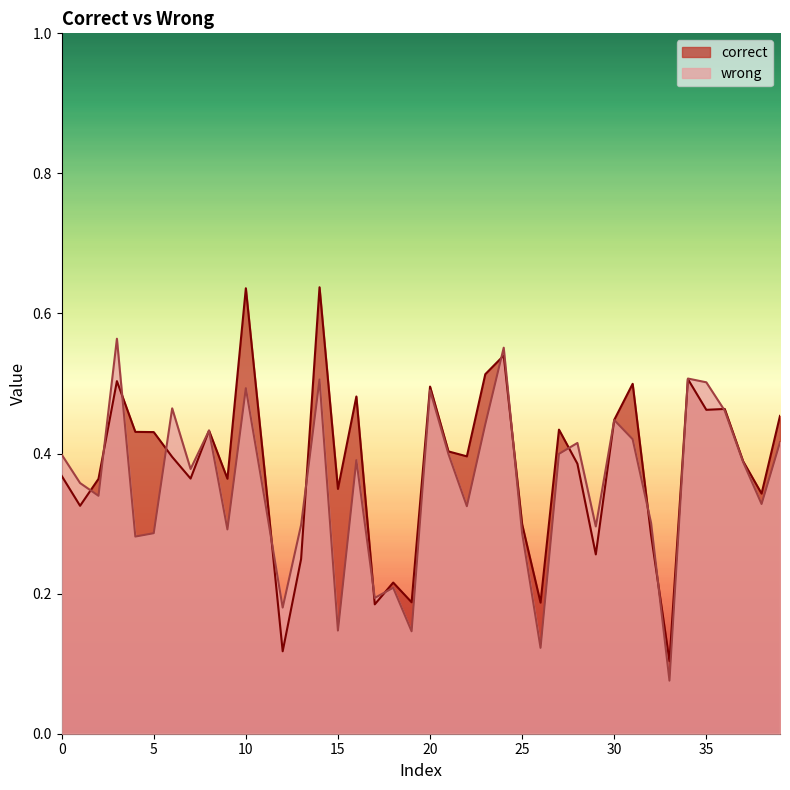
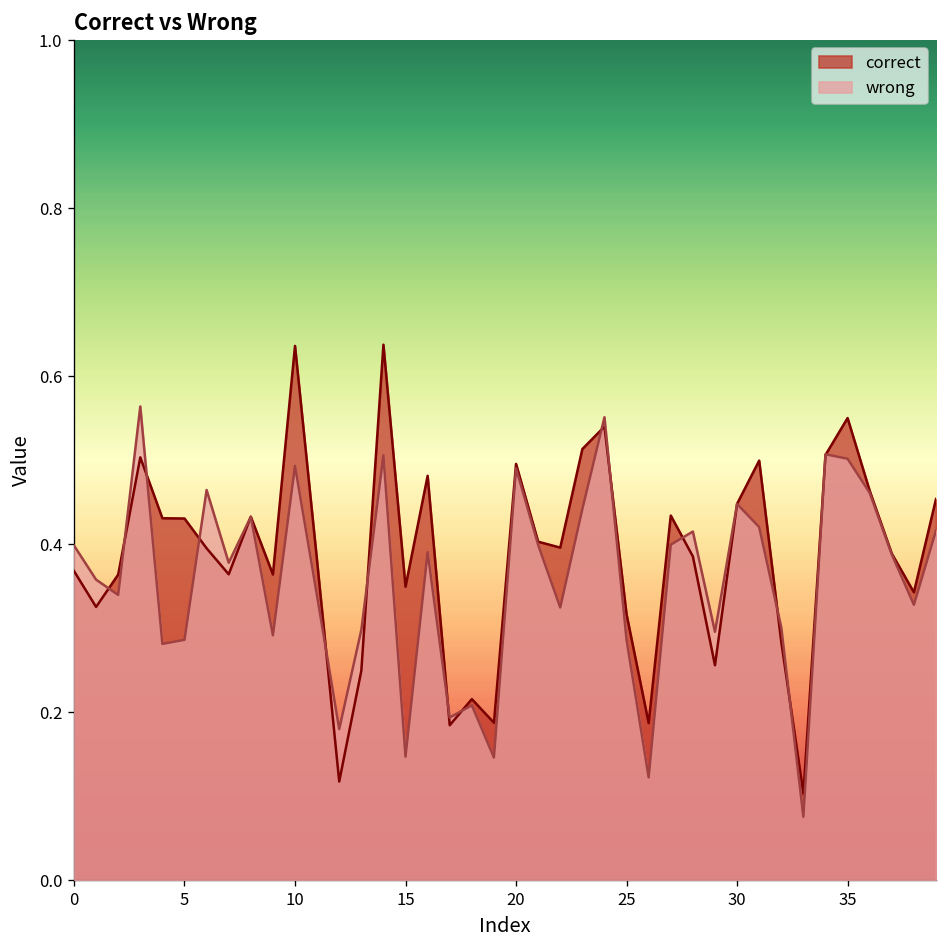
  {
    "correct": {
      "0": 0.37,
      "5": 0.43,
      "10": 0.64,
      "15": 0.35,
      "20": 0.50,
-     "25": 0.30,
-     "35": 0.46
+     "25": 0.32,
+     "35": 0.55
    },
    "wrong": {
      "0": 0.40,
      "5": 0.29,
      "10": 0.49,
      "15": 0.15,
      "20": 0.49,
      "25": 0.29,
      "35": 0.50
    }
  }
